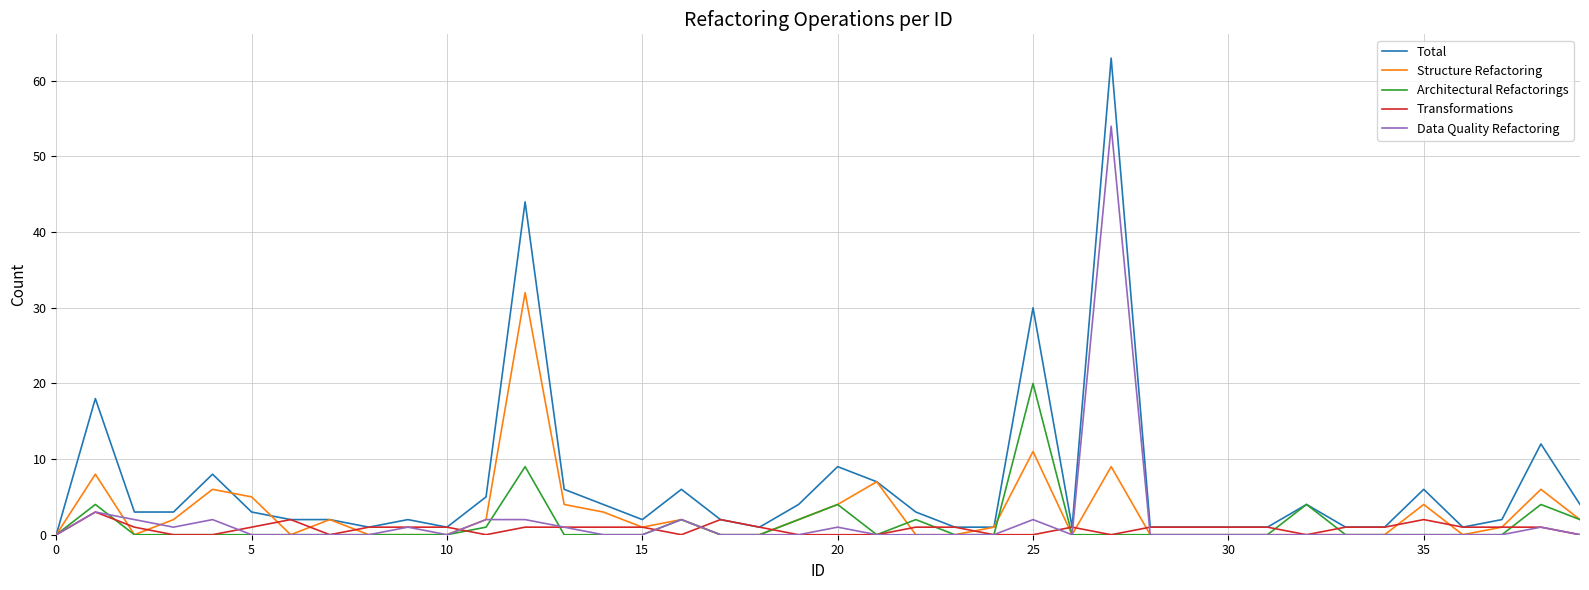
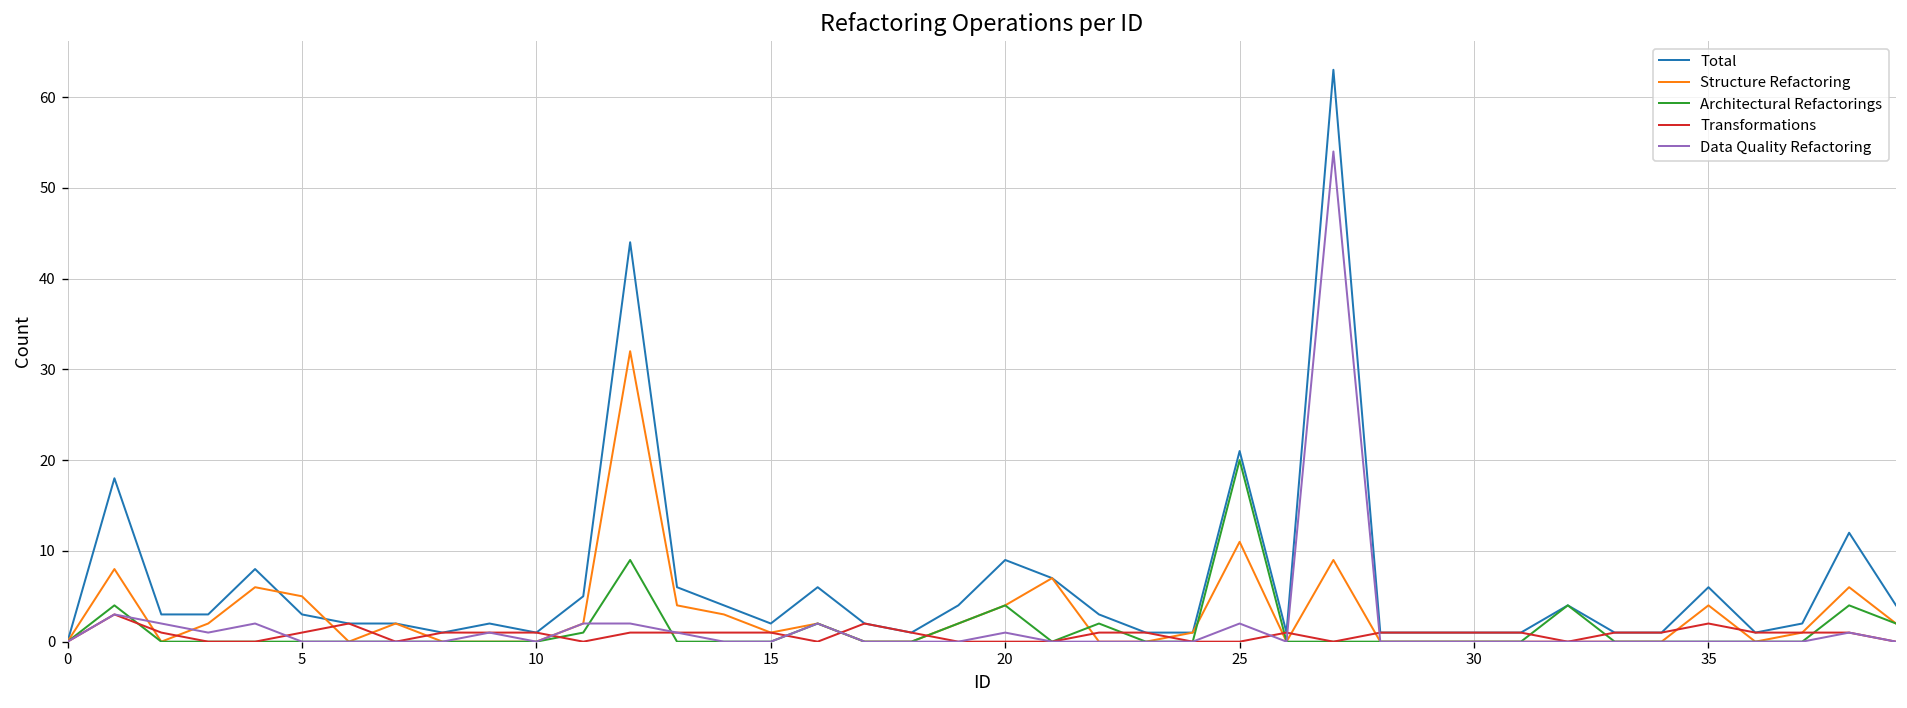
  {
    "Total": {
      "5": 3,
      "15": 2,
      "20": 9,
-     "25": 30,
+     "25": 21,
      "35": 6
    },
    "Structure Refactoring": {
      "5": 5,
      "25": 11,
      "35": 4
    },
    "Architectural Refactorings": {
      "25": 20
    },
    "Transformations": {
      "5": 1,
      "20": 0,
      "25": 0,
      "35": 2
    },
    "Data Quality Refactoring": {
      "20": 1,
      "25": 2
    }
  }
